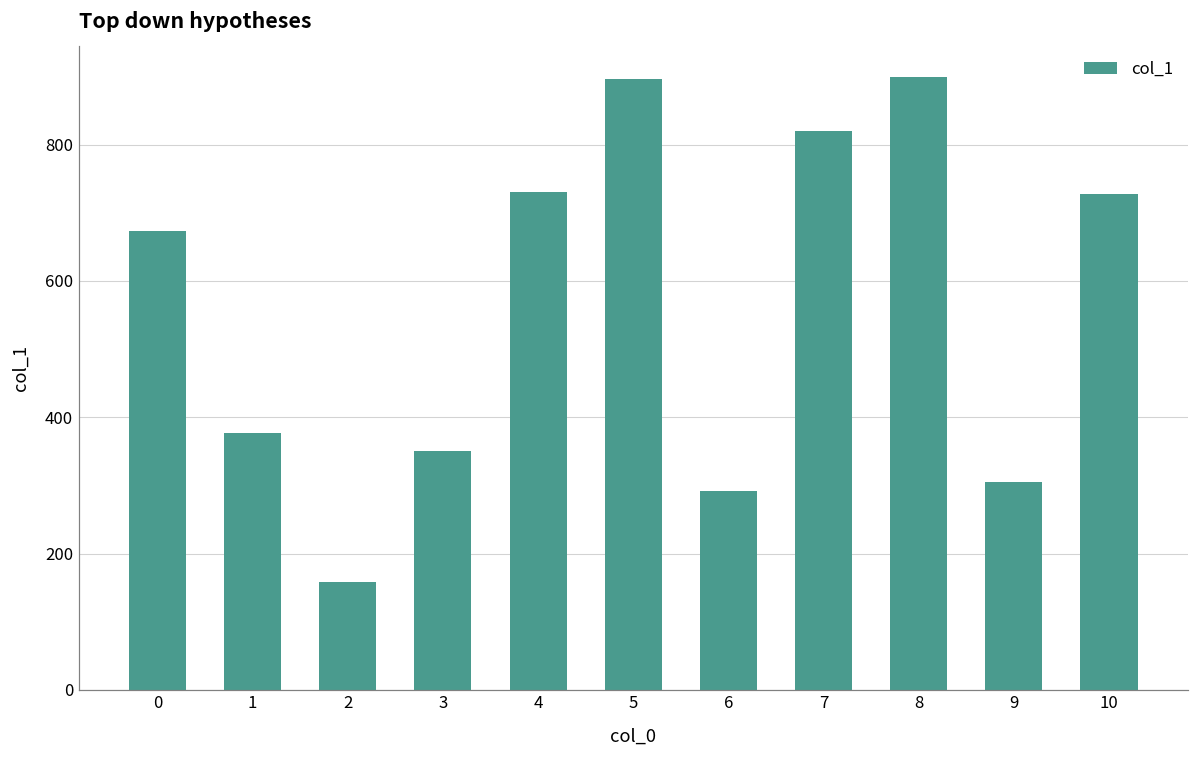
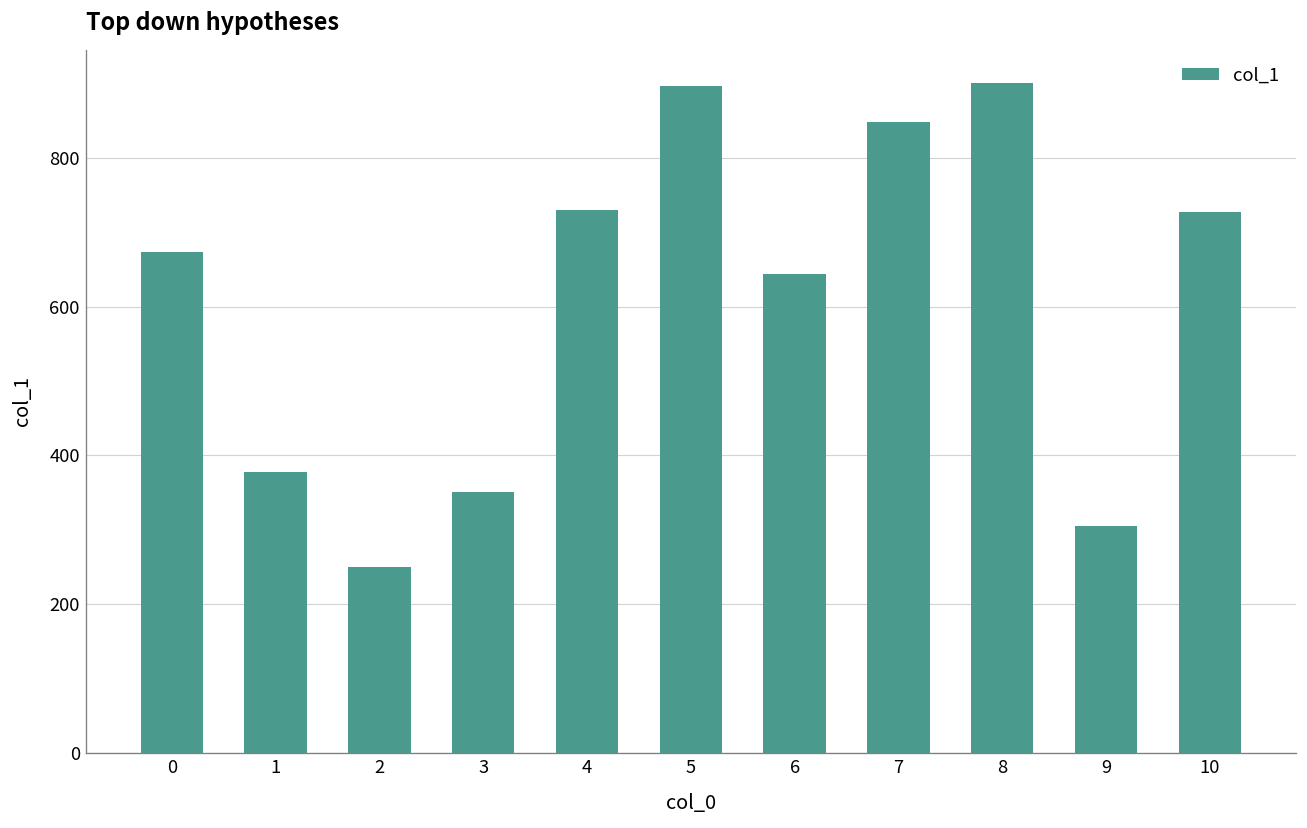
  {
    "0": 670,
    "1": 380,
-   "2": 160,
+   "2": 250,
    "3": 350,
    "4": 730,
    "5": 900,
-   "6": 290,
-   "7": 820,
+   "6": 640,
+   "7": 850,
    "8": 900,
    "9": 310,
    "10": 730
  }
